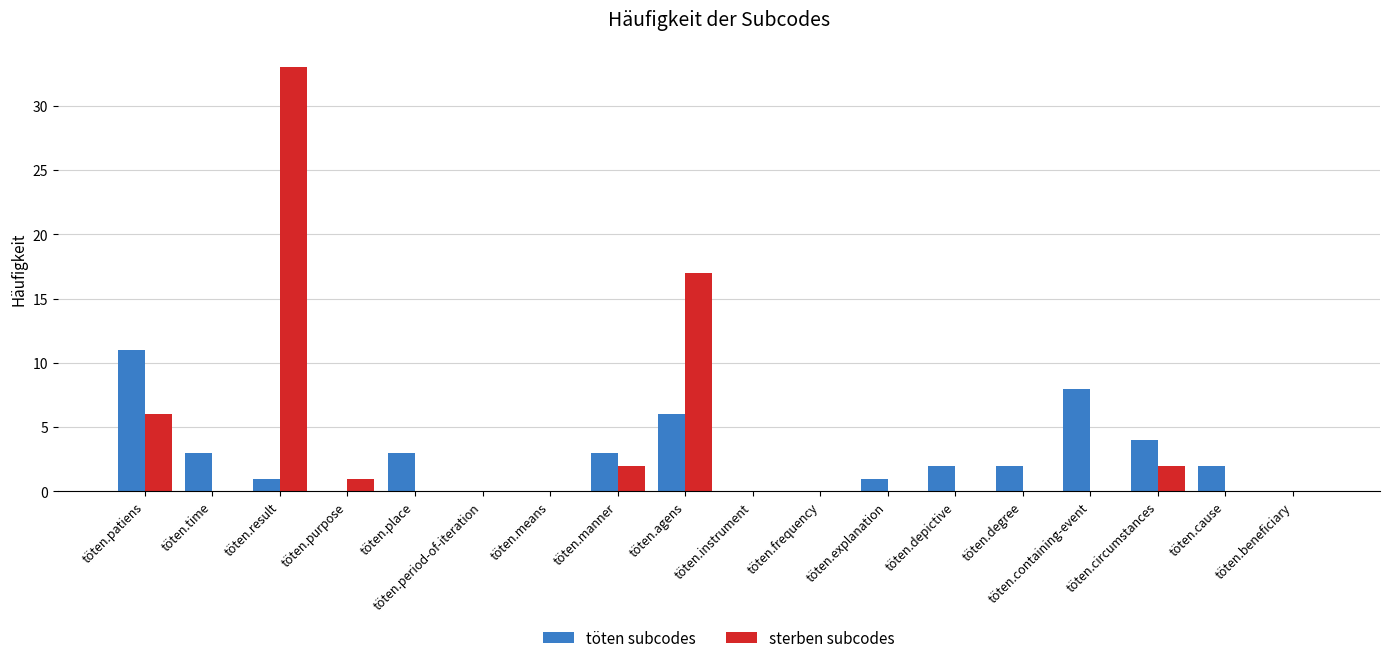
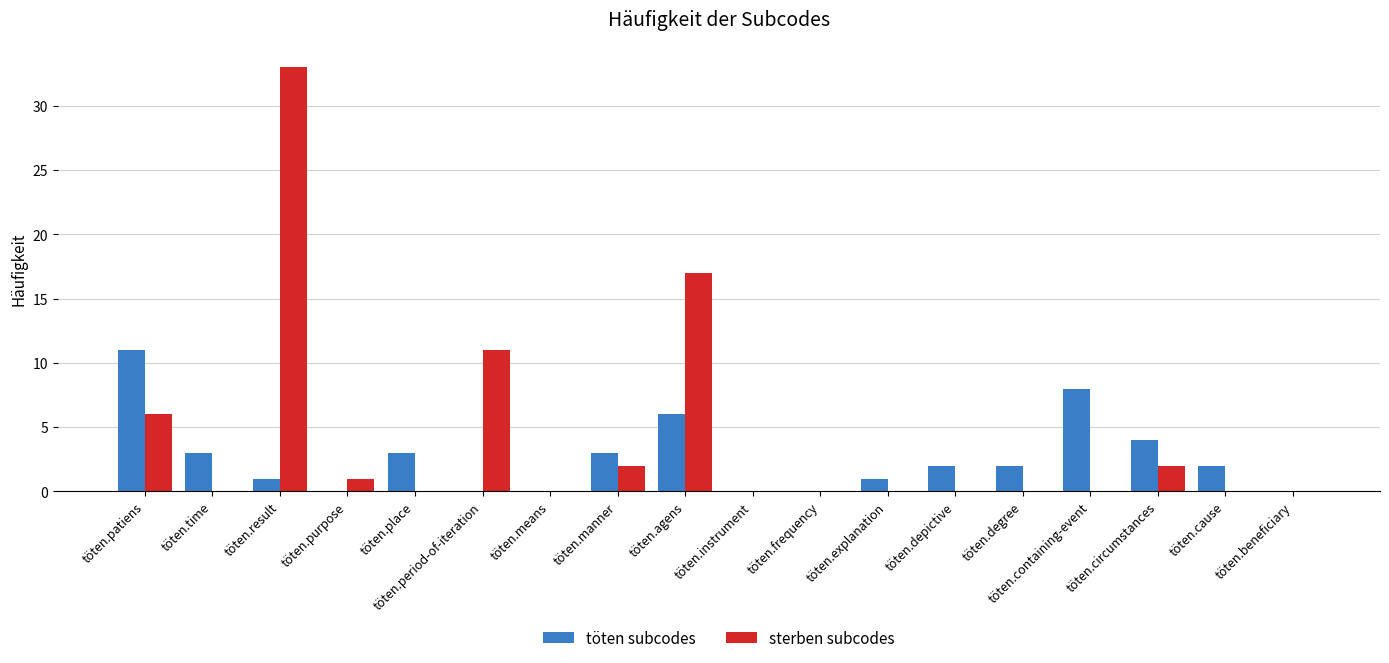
  {
    "töten subcodes": {
      "töten.patiens": 11,
      "töten.time": 3,
      "töten.result": 1,
      "töten.purpose": 0,
      "töten.place": 3,
      "töten.period-of-iteration": 0,
      "töten.means": 0,
      "töten.manner": 3,
      "töten.agens": 6,
      "töten.instrument": 0,
      "töten.frequency": 0,
      "töten.explanation": 1,
      "töten.depictive": 2,
      "töten.degree": 2,
      "töten.containing-event": 8,
      "töten.circumstances": 4,
      "töten.cause": 2,
      "töten.beneficiary": 0
    },
    "sterben subcodes": {
      "töten.patiens": 6,
      "töten.time": 0,
      "töten.result": 33,
      "töten.purpose": 1,
      "töten.place": 0,
-     "töten.period-of-iteration": 0,
+     "töten.period-of-iteration": 11,
      "töten.means": 0,
      "töten.manner": 2,
      "töten.agens": 17,
      "töten.instrument": 0,
      "töten.frequency": 0,
      "töten.explanation": 0,
      "töten.depictive": 0,
      "töten.degree": 0,
      "töten.containing-event": 0,
      "töten.circumstances": 2,
      "töten.cause": 0,
      "töten.beneficiary": 0
    }
  }
